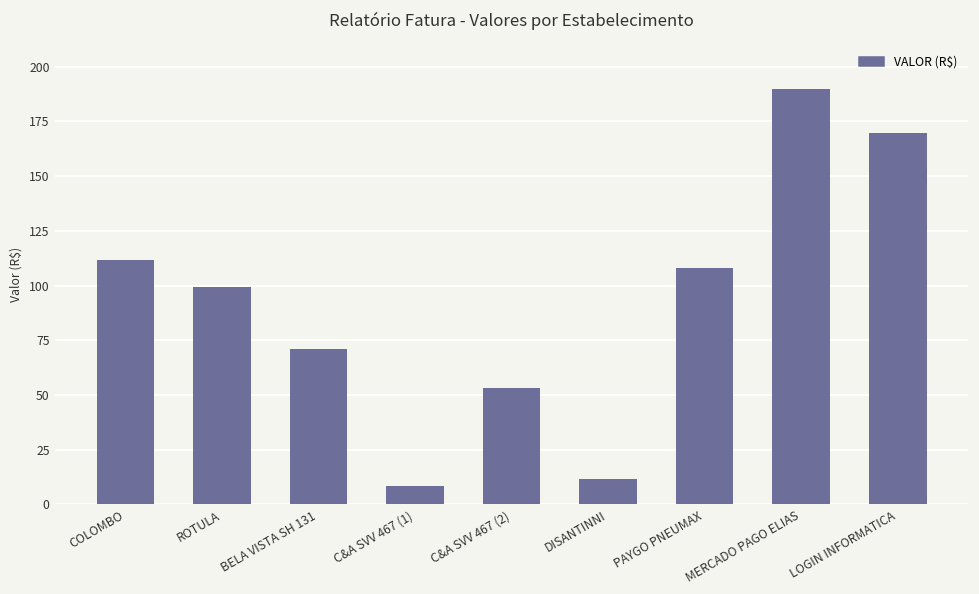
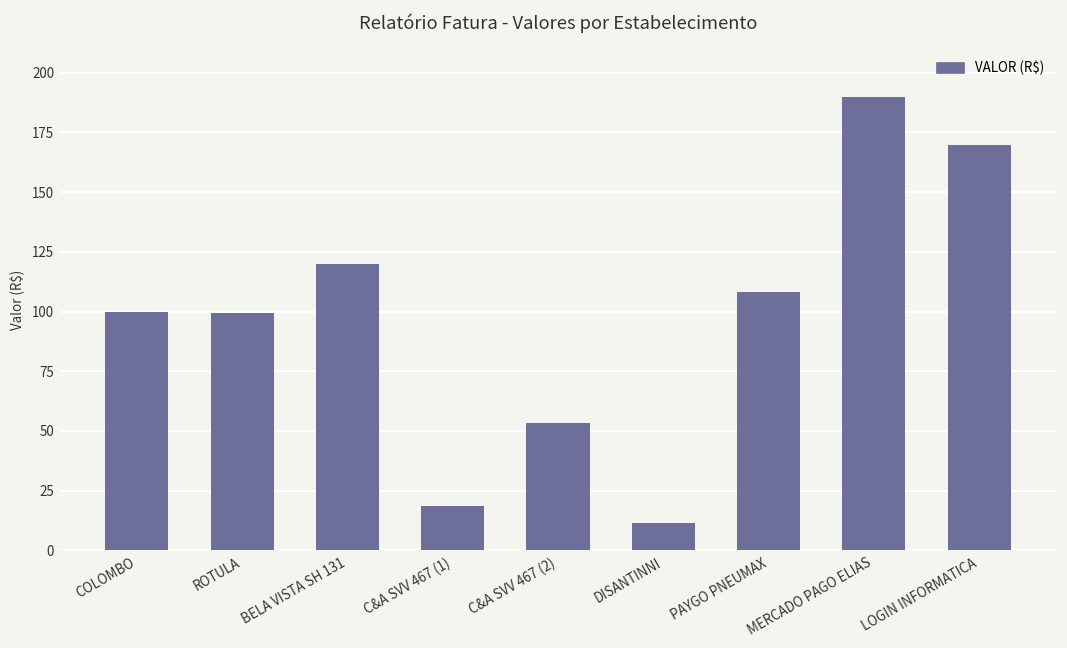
  {
-   "COLOMBO": 112,
+   "COLOMBO": 100,
    "ROTULA": 99,
-   "BELA VISTA SH 131": 71,
-   "C&A SVV 467 (1)": 8,
+   "BELA VISTA SH 131": 120,
+   "C&A SVV 467 (1)": 19,
    "C&A SVV 467 (2)": 53,
    "DISANTINNI": 11,
    "PAYGO PNEUMAX": 108,
    "MERCADO PAGO ELIAS": 190,
    "LOGIN INFORMATICA": 170
  }
